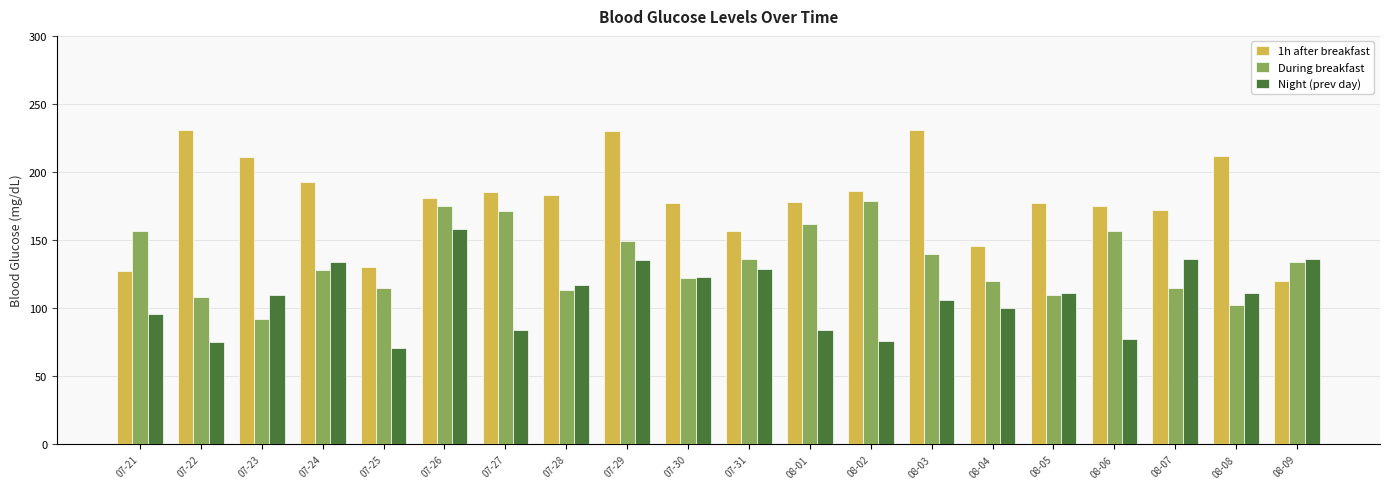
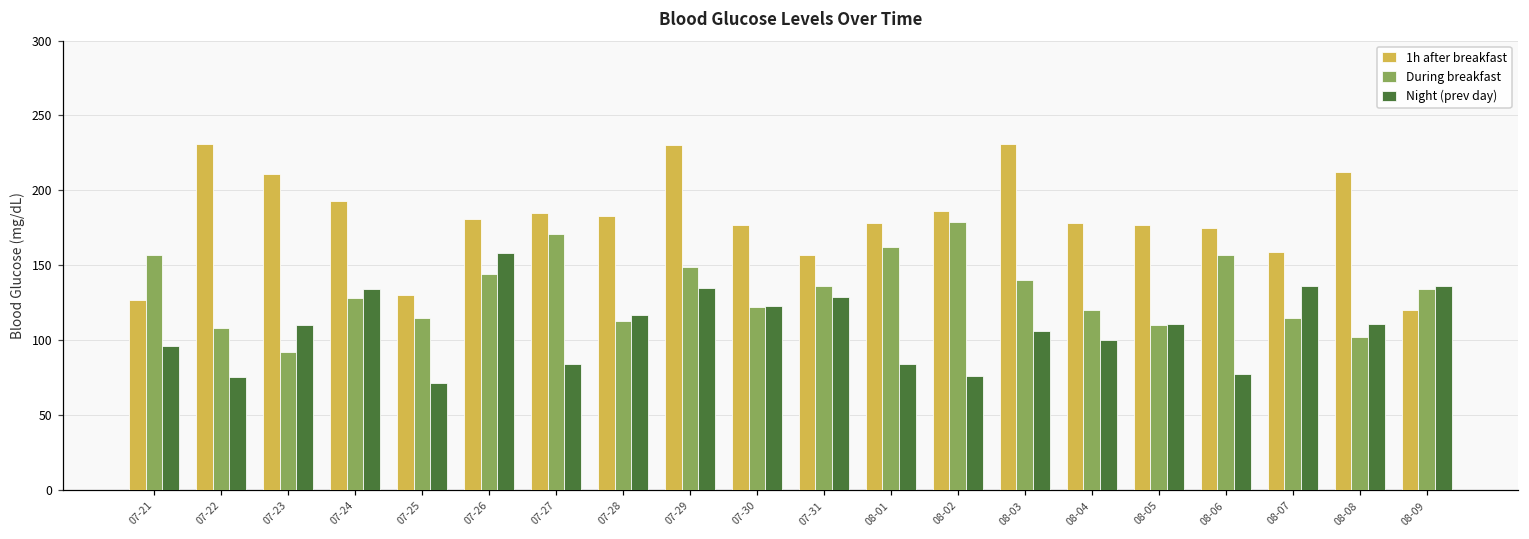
  {
    "1h after breakfast": {
      "07-21": 127,
      "07-22": 231,
      "07-23": 211,
      "07-24": 193,
      "07-25": 130,
      "07-26": 181,
      "07-27": 185,
      "07-28": 183,
      "07-29": 230,
      "07-30": 177,
      "07-31": 157,
      "08-01": 178,
      "08-02": 186,
      "08-03": 231,
-     "08-04": 146,
+     "08-04": 178,
      "08-05": 177,
      "08-06": 175,
-     "08-07": 172,
+     "08-07": 159,
      "08-08": 212,
      "08-09": 120
    },
    "During breakfast": {
      "07-21": 157,
      "07-22": 108,
      "07-23": 92,
      "07-24": 128,
      "07-25": 115,
-     "07-26": 175,
+     "07-26": 144,
      "07-27": 171,
      "07-28": 113,
      "07-29": 149,
      "07-30": 122,
      "07-31": 136,
      "08-01": 162,
      "08-02": 179,
      "08-03": 140,
      "08-04": 120,
      "08-05": 110,
      "08-06": 157,
      "08-07": 115,
      "08-08": 102,
      "08-09": 134
    },
    "Night (prev day)": {
      "07-21": 96,
      "07-22": 75,
      "07-23": 110,
      "07-24": 134,
      "07-25": 71,
      "07-26": 158,
      "07-27": 84,
      "07-28": 117,
      "07-29": 135,
      "07-30": 123,
      "07-31": 129,
      "08-01": 84,
      "08-02": 76,
      "08-03": 106,
      "08-04": 100,
      "08-05": 111,
      "08-06": 77,
      "08-07": 136,
      "08-08": 111,
      "08-09": 136
    }
  }
